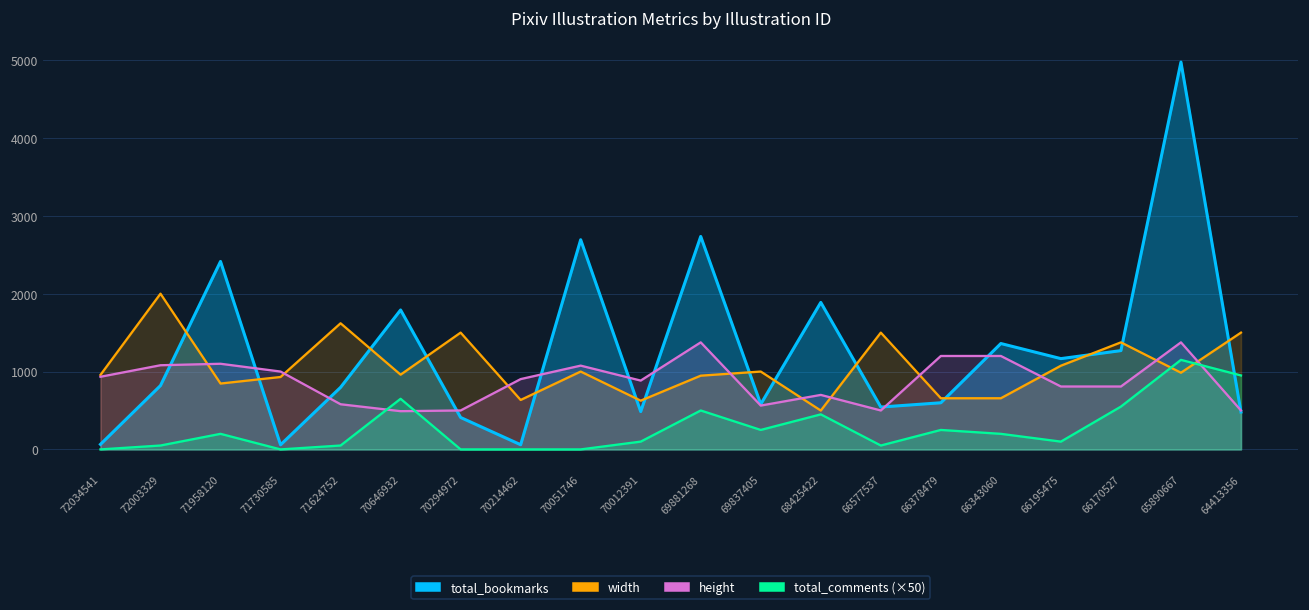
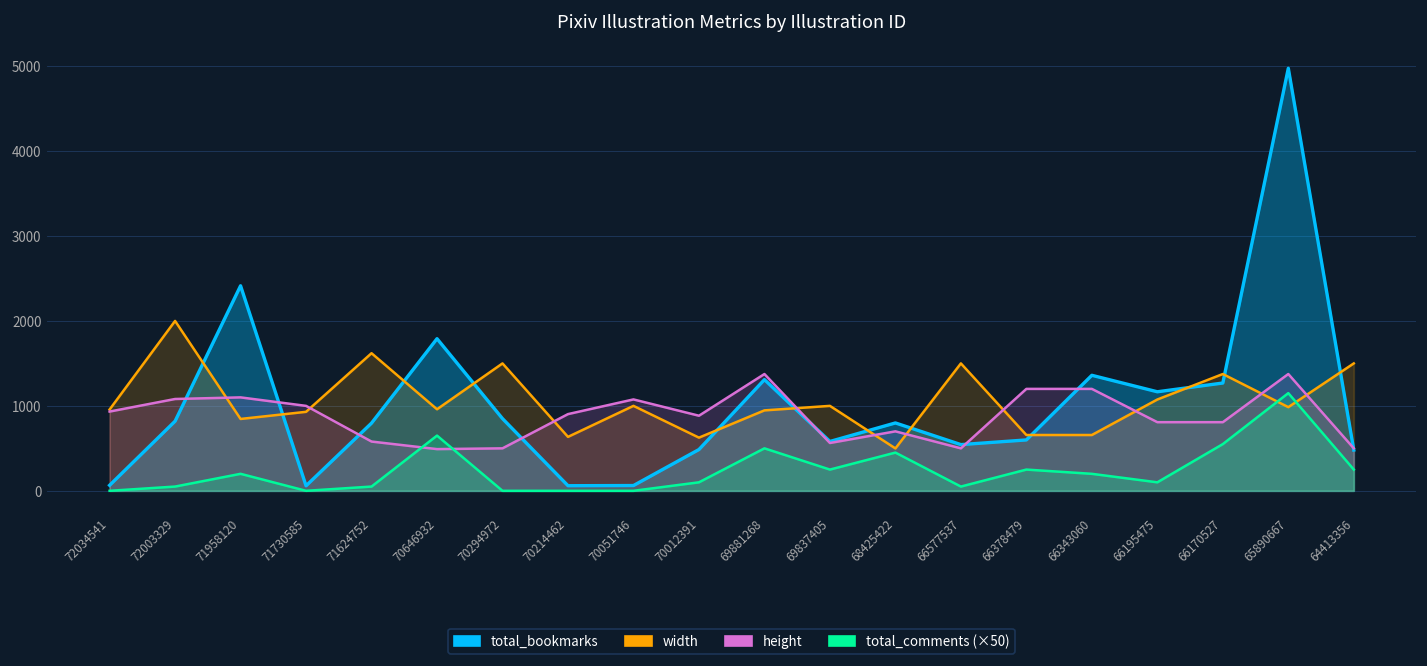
  {
    "total_bookmarks": {
      "72034541": 100,
      "72003329": 800,
      "71958120": 2400,
      "71730585": 100,
      "71624752": 800,
      "70646932": 1800,
-     "70294972": 400,
+     "70294972": 900,
      "70214462": 100,
-     "70051746": 2700,
+     "70051746": 100,
      "70012391": 500,
-     "69881268": 2700,
-     "68425422": 1900,
+     "69881268": 1300,
+     "68425422": 800,
      "66577537": 500,
      "66378479": 600,
      "66343060": 1400,
      "66195475": 1200,
      "66170527": 1300,
      "65890667": 5000
    },
    "width": {
      "72003329": 2000,
      "71958120": 800,
      "71730585": 900,
      "71624752": 1600,
      "70646932": 1000,
      "70294972": 1500,
      "70214462": 600,
      "70051746": 1000,
      "70012391": 600,
      "69881268": 900,
      "69837405": 1000,
      "68425422": 500,
      "66577537": 1500,
      "66378479": 700,
      "66343060": 700,
      "66195475": 1100,
      "66170527": 1400,
      "65890667": 1000,
      "64413356": 1500
    },
    "height": {
      "72003329": 1100,
      "71958120": 1100,
      "71730585": 1000,
      "71624752": 600,
      "70646932": 500,
      "70294972": 500,
      "70214462": 900,
      "70051746": 1100,
      "70012391": 900,
      "69881268": 1400,
      "68425422": 700,
      "66577537": 500,
      "66378479": 1200,
      "66343060": 1200,
      "66195475": 800,
      "66170527": 800,
      "65890667": 1400
    },
    "total_comments (×50)": {
      "72034541": 0,
      "72003329": 100,
      "71958120": 200,
      "71730585": 0,
      "71624752": 100,
      "70646932": 700,
      "70294972": 0,
      "70214462": 0,
      "70051746": 0,
      "70012391": 100,
      "69881268": 500,
      "69837405": 300,
      "68425422": 500,
      "66577537": 100,
      "66378479": 300,
      "66343060": 200,
      "66195475": 100,
      "66170527": 600,
      "65890667": 1200,
-     "64413356": 1000
+     "64413356": 300
    }
  }
